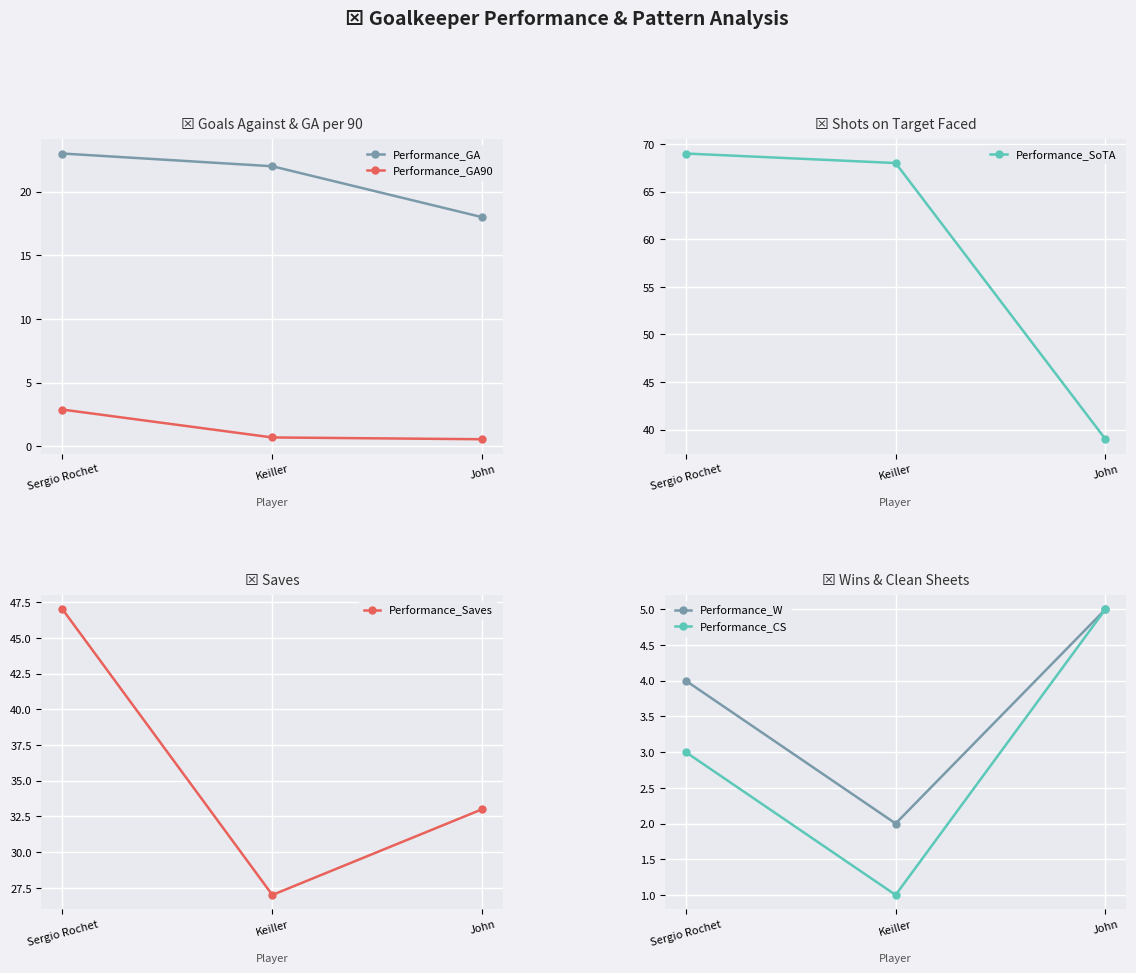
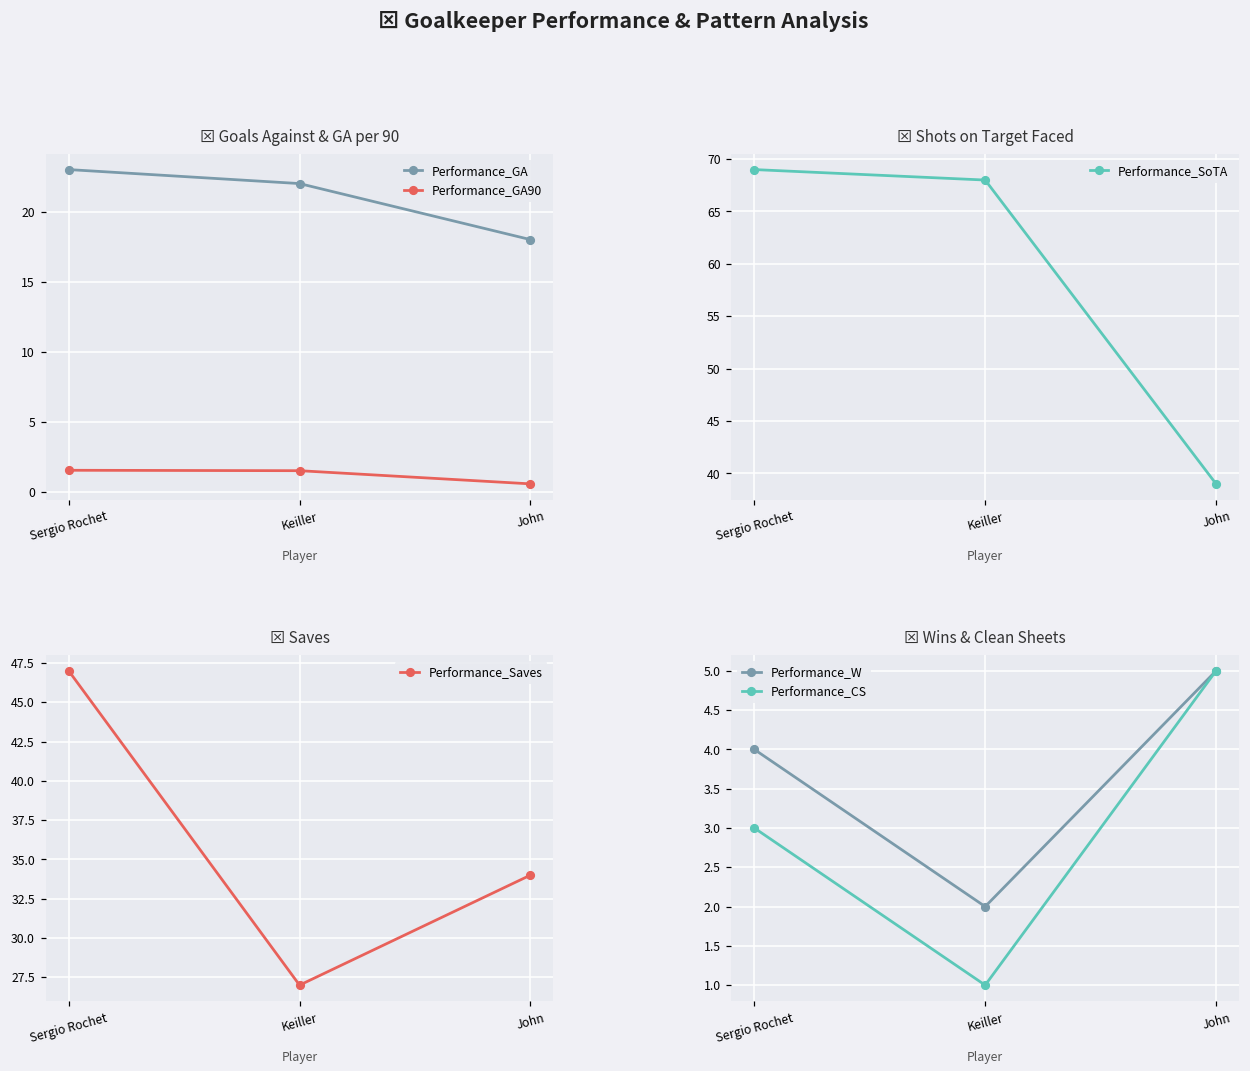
  {
    "⊠ Goals Against & GA per 90": {
      "Performance_GA": {
        "Sergio Rochet": 23.0,
        "Keiller": 22.0,
        "John": 18.0
      },
      "Performance_GA90": {
-       "Sergio Rochet": 2.9,
-       "Keiller": 0.7,
+       "Sergio Rochet": 1.5,
+       "Keiller": 1.5,
        "John": 0.6
      }
    },
    "⊠ Shots on Target Faced": {
      "Sergio Rochet": 69,
      "Keiller": 68,
      "John": 39
    },
    "⊠ Saves": {
      "Sergio Rochet": 47,
      "Keiller": 27,
-     "John": 33
+     "John": 34
    }
  }
